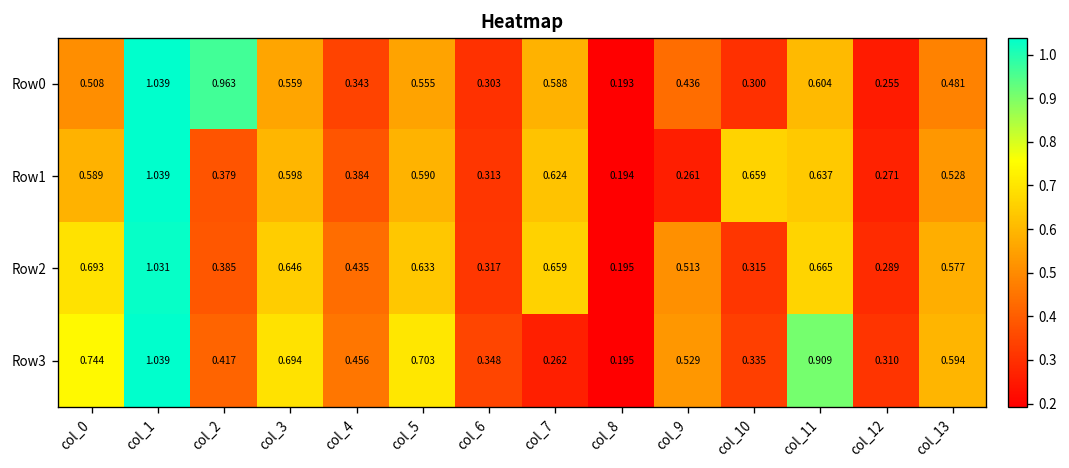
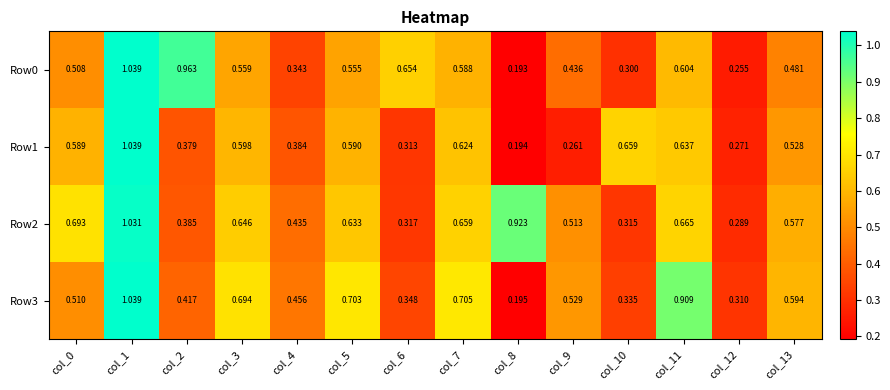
  {
    "Row0": {
      "col_0": 0.508,
      "col_1": 1.039,
      "col_2": 0.963,
      "col_3": 0.559,
      "col_4": 0.343,
      "col_5": 0.555,
-     "col_6": 0.303,
+     "col_6": 0.654,
      "col_7": 0.588,
      "col_8": 0.193,
      "col_9": 0.436,
      "col_10": 0.300,
      "col_11": 0.604,
      "col_12": 0.255,
      "col_13": 0.481
    },
    "Row1": {
      "col_0": 0.589,
      "col_1": 1.039,
      "col_2": 0.379,
      "col_3": 0.598,
      "col_4": 0.384,
      "col_5": 0.590,
      "col_6": 0.313,
      "col_7": 0.624,
      "col_8": 0.194,
      "col_9": 0.261,
      "col_10": 0.659,
      "col_11": 0.637,
      "col_12": 0.271,
      "col_13": 0.528
    },
    "Row2": {
      "col_0": 0.693,
      "col_1": 1.031,
      "col_2": 0.385,
      "col_3": 0.646,
      "col_4": 0.435,
      "col_5": 0.633,
      "col_6": 0.317,
      "col_7": 0.659,
-     "col_8": 0.195,
+     "col_8": 0.923,
      "col_9": 0.513,
      "col_10": 0.315,
      "col_11": 0.665,
      "col_12": 0.289,
      "col_13": 0.577
    },
    "Row3": {
-     "col_0": 0.744,
+     "col_0": 0.510,
      "col_1": 1.039,
      "col_2": 0.417,
      "col_3": 0.694,
      "col_4": 0.456,
      "col_5": 0.703,
      "col_6": 0.348,
-     "col_7": 0.262,
+     "col_7": 0.705,
      "col_8": 0.195,
      "col_9": 0.529,
      "col_10": 0.335,
      "col_11": 0.909,
      "col_12": 0.310,
      "col_13": 0.594
    }
  }
